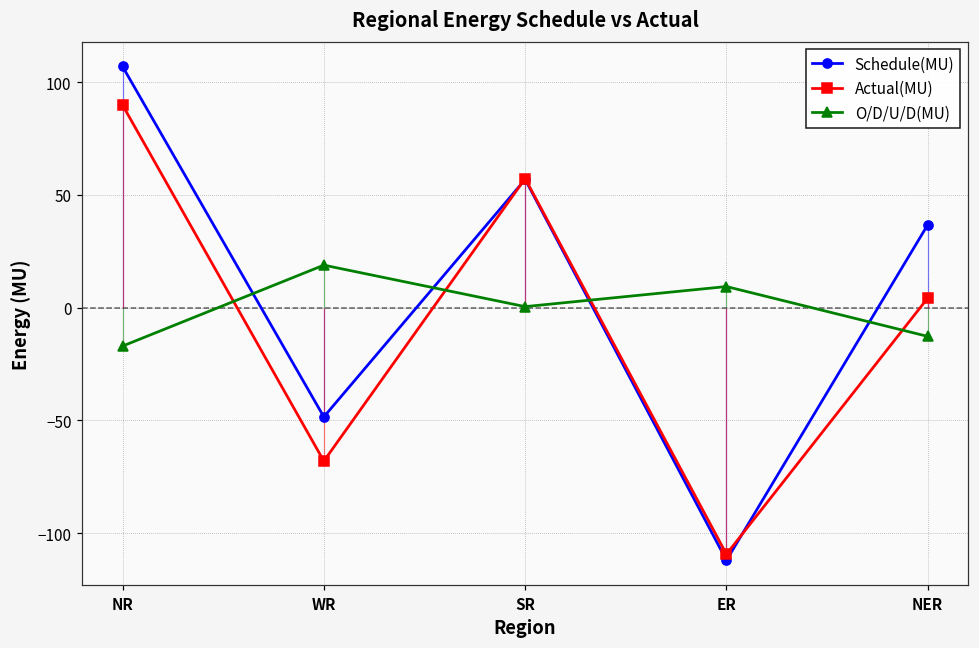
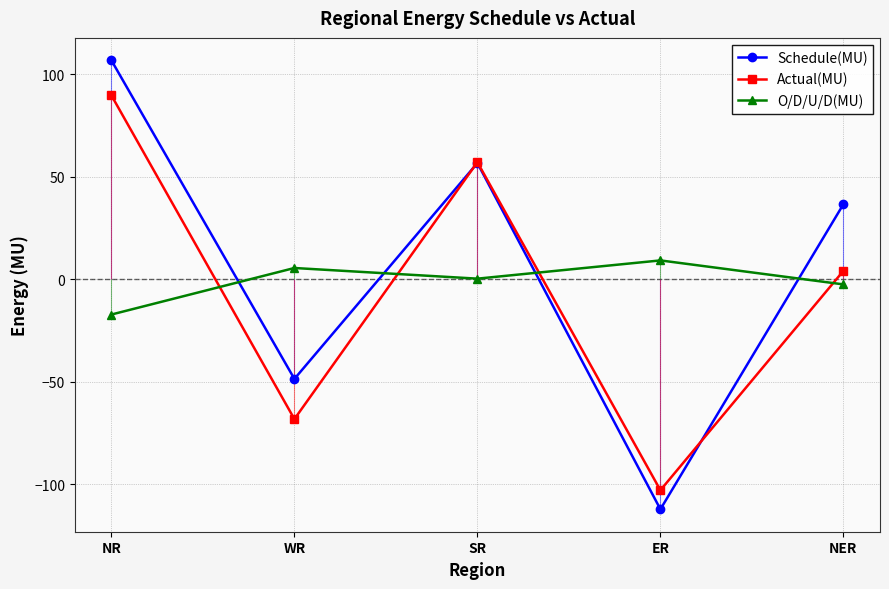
  {
    "Schedule(MU)": {
      "NR": 107,
      "WR": -49,
      "ER": -112,
      "NER": 37
    },
    "Actual(MU)": {
      "NR": 90,
      "WR": -68,
-     "ER": -109,
+     "ER": -103,
      "NER": 4
    },
    "O/D/U/D(MU)": {
      "NR": -17,
-     "WR": 19,
+     "WR": 6,
      "SR": 0,
      "ER": 9,
-     "NER": -13
+     "NER": -2
    }
  }
